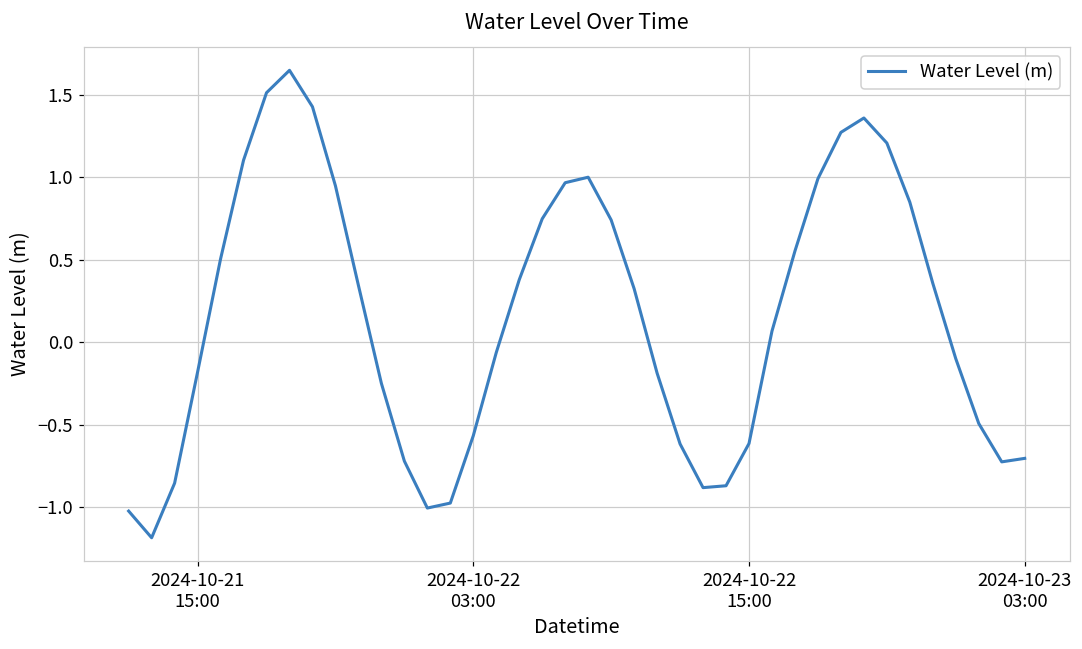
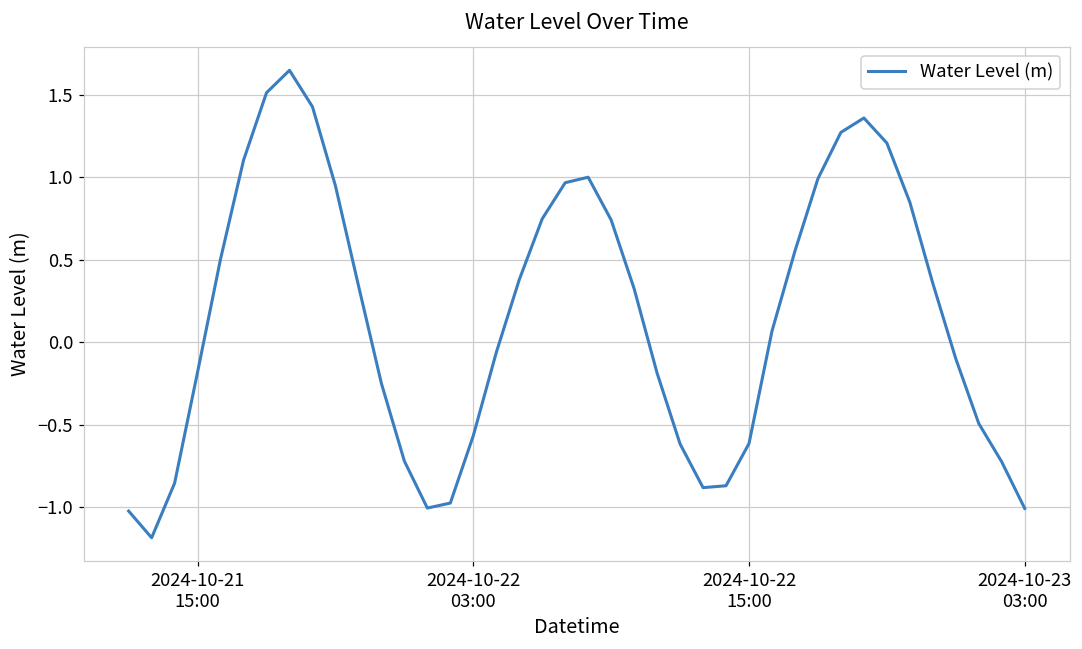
  {
    "2024-10-21 15:00": -0.18,
    "2024-10-22 03:00": -0.57,
    "2024-10-22 15:00": -0.61,
-   "2024-10-23 03:00": -0.70
+   "2024-10-23 03:00": -1.01
  }
